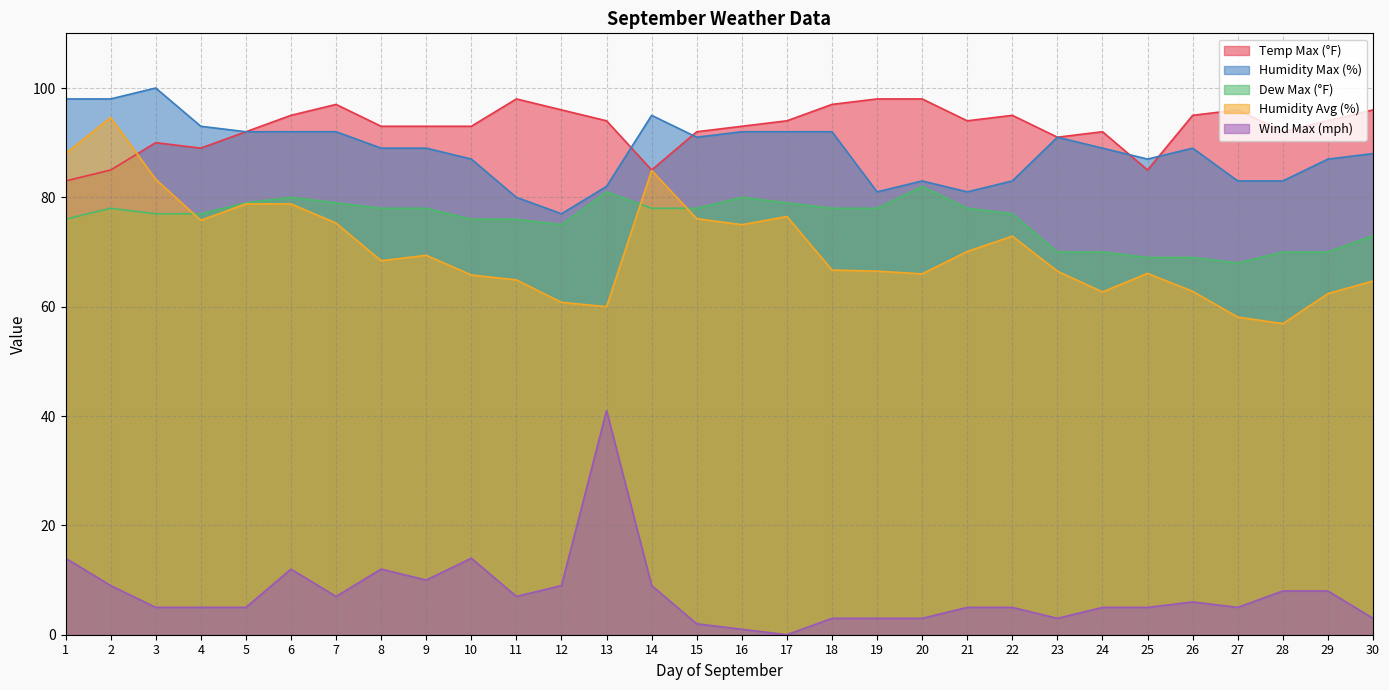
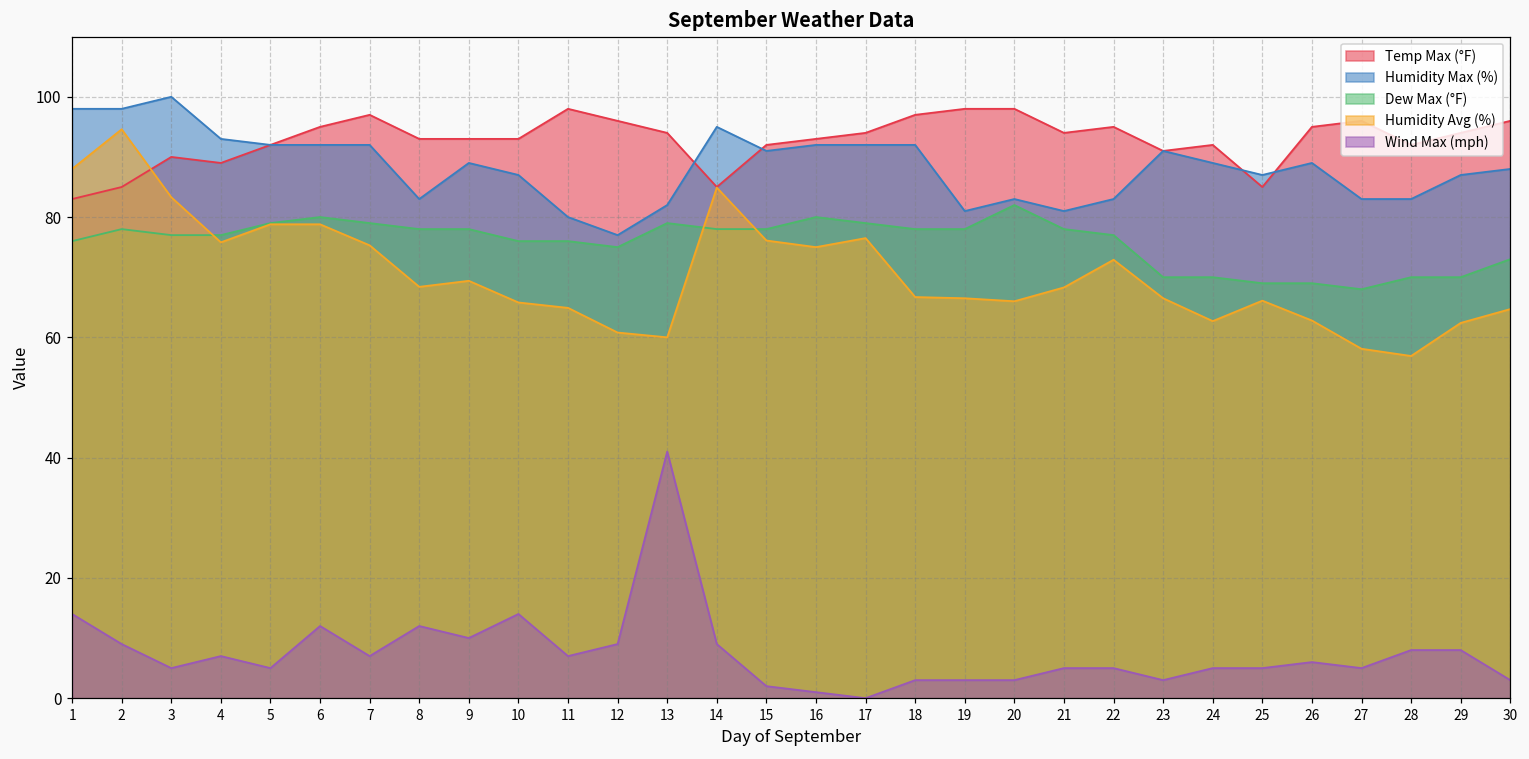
  {
    "Temp Max (°F)": {
      "1": 83,
      "2": 85,
      "3": 90,
      "4": 89,
      "6": 95,
      "7": 97,
      "8": 93,
      "9": 93,
      "10": 93,
      "11": 98,
      "12": 96,
      "13": 94,
      "15": 92,
      "16": 93,
      "17": 94,
      "18": 97,
      "19": 98,
      "20": 98,
      "21": 94,
      "22": 95,
      "24": 92,
      "25": 85,
      "26": 95,
      "30": 96
    },
    "Humidity Max (%)": {
      "1": 98,
      "2": 98,
      "3": 100,
      "4": 93,
      "6": 92,
      "7": 92,
-     "8": 89,
+     "8": 83,
      "9": 89,
      "10": 87,
      "11": 80,
      "12": 77,
      "13": 82,
      "14": 95,
      "15": 91,
      "16": 92,
      "17": 92,
      "18": 92,
      "19": 81,
      "20": 83,
      "21": 81,
      "22": 83,
      "24": 89,
      "25": 87,
      "26": 89,
      "27": 83,
      "28": 83,
      "29": 87,
      "30": 88
    },
    "Dew Max (°F)": {
      "1": 76,
      "2": 78,
      "3": 77,
      "4": 77,
      "6": 80,
      "7": 79,
      "8": 78,
      "9": 78,
      "10": 76,
      "11": 76,
      "12": 75,
-     "13": 81,
+     "13": 79,
      "14": 78,
      "15": 78,
      "16": 80,
      "17": 79,
      "18": 78,
      "19": 78,
      "20": 82,
      "21": 78,
      "22": 77,
      "23": 70,
      "24": 70,
      "25": 69,
      "26": 69,
      "27": 68,
      "28": 70,
      "29": 70,
      "30": 73
    },
    "Humidity Avg (%)": {
      "1": 88,
      "2": 95,
      "3": 83,
      "4": 76,
      "6": 79,
      "7": 75,
      "8": 68,
      "9": 69,
      "10": 66,
      "11": 65,
      "12": 61,
      "13": 60,
      "15": 76,
      "16": 75,
      "17": 77,
      "18": 67,
      "19": 67,
      "20": 66,
-     "21": 70,
+     "21": 68,
      "22": 73,
      "23": 67,
      "24": 63,
      "25": 66,
      "26": 63,
      "27": 58,
      "28": 57,
      "29": 62,
      "30": 65
    },
    "Wind Max (mph)": {
      "1": 14,
      "2": 9,
      "3": 5,
-     "4": 5,
+     "4": 7,
      "5": 5,
      "6": 12,
      "7": 7,
      "8": 12,
      "9": 10,
      "10": 14,
      "11": 7,
      "12": 9,
      "13": 41,
      "14": 9,
      "15": 2,
      "16": 1,
      "17": 0,
      "18": 3,
      "19": 3,
      "20": 3,
      "21": 5,
      "22": 5,
      "23": 3,
      "24": 5,
      "25": 5,
      "26": 6,
      "27": 5,
      "28": 8,
      "29": 8,
      "30": 3
    }
  }
